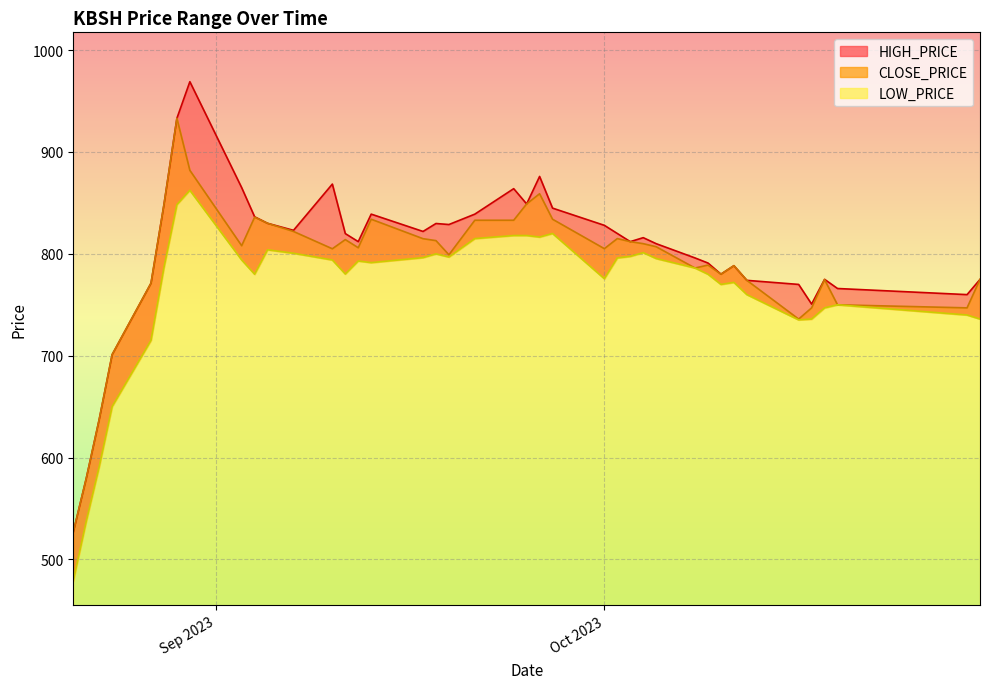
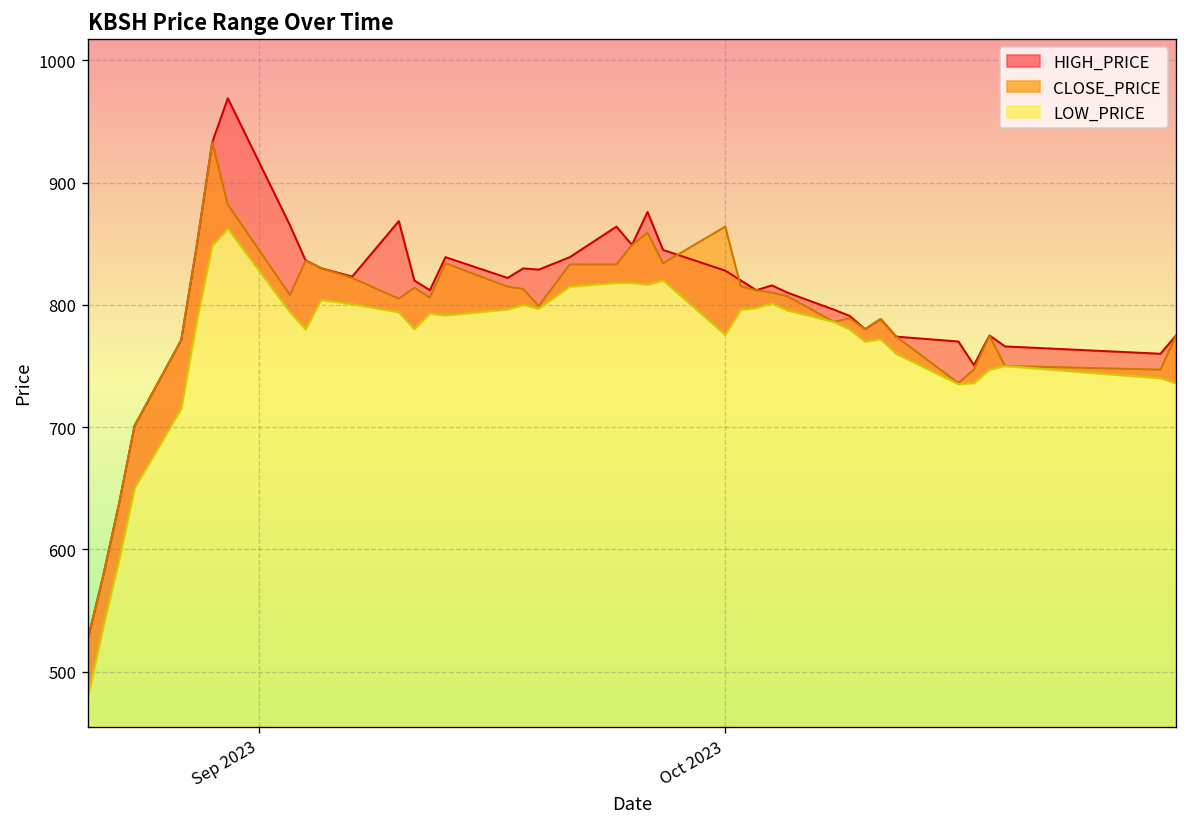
  {
    "HIGH_PRICE": {
      "Oct 2023": 828
    },
    "CLOSE_PRICE": {
-     "Oct 2023": 805
+     "Oct 2023": 864
    },
    "LOW_PRICE": {
      "Oct 2023": 776
    }
  }
